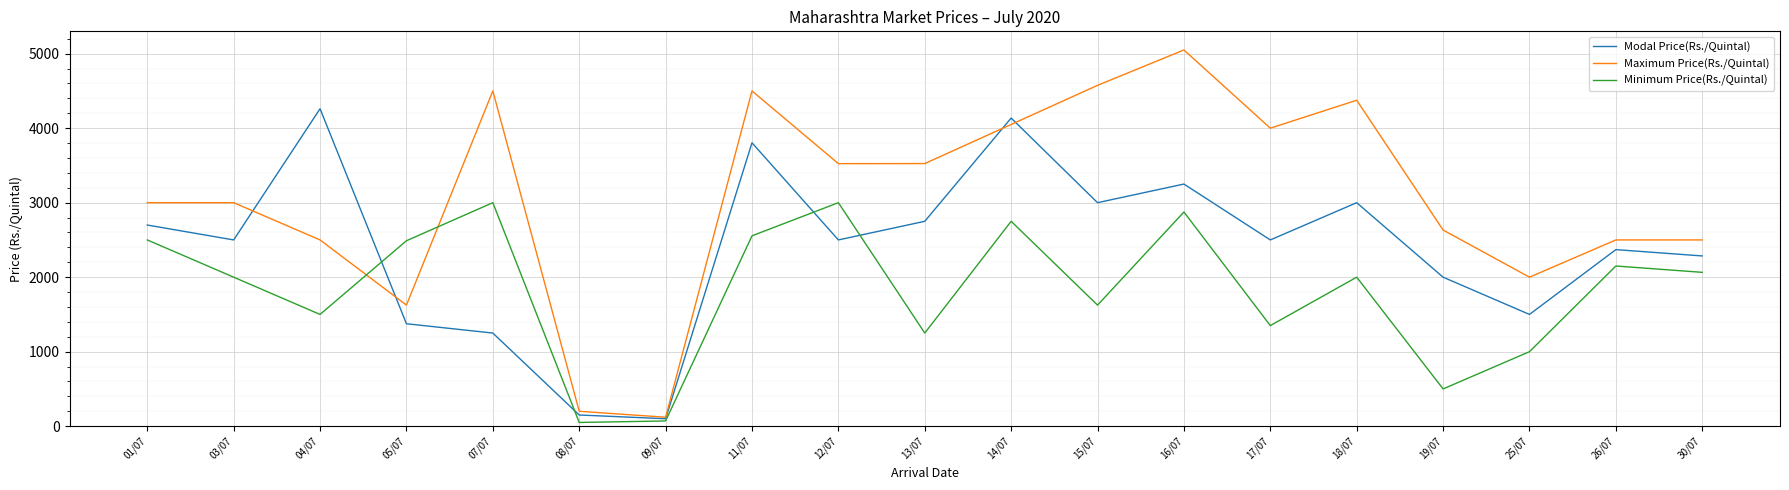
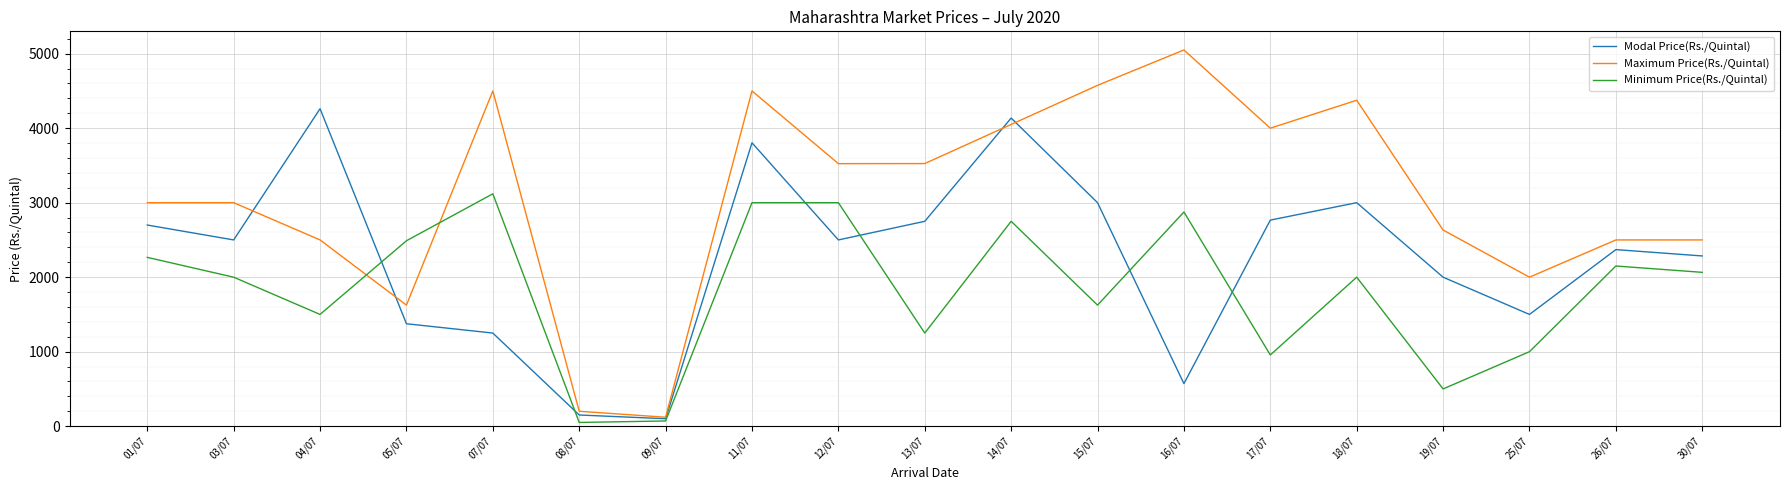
  {
    "Modal Price(Rs./Quintal)": {
      "01/07": 2700,
      "03/07": 2500,
      "04/07": 4300,
      "05/07": 1400,
      "07/07": 1300,
      "08/07": 200,
      "11/07": 3800,
      "12/07": 2500,
      "13/07": 2800,
      "14/07": 4100,
      "15/07": 3000,
-     "16/07": 3300,
-     "17/07": 2500,
+     "16/07": 600,
+     "17/07": 2800,
      "18/07": 3000,
      "19/07": 2000,
      "25/07": 1500,
      "26/07": 2400,
      "30/07": 2300
    },
    "Maximum Price(Rs./Quintal)": {
      "01/07": 3000,
      "03/07": 3000,
      "04/07": 2500,
      "05/07": 1600,
      "07/07": 4500,
      "08/07": 200,
      "11/07": 4500,
      "12/07": 3500,
      "13/07": 3500,
      "14/07": 4100,
      "15/07": 4600,
      "16/07": 5100,
      "17/07": 4000,
      "18/07": 4400,
      "19/07": 2600,
      "25/07": 2000,
      "26/07": 2500,
      "30/07": 2500
    },
    "Minimum Price(Rs./Quintal)": {
-     "01/07": 2500,
+     "01/07": 2300,
      "03/07": 2000,
      "04/07": 1500,
      "05/07": 2500,
-     "07/07": 3000,
+     "07/07": 3100,
      "08/07": 100,
-     "11/07": 2600,
+     "11/07": 3000,
      "12/07": 3000,
      "13/07": 1300,
      "14/07": 2800,
      "15/07": 1600,
      "16/07": 2900,
-     "17/07": 1400,
+     "17/07": 1000,
      "18/07": 2000,
      "19/07": 500,
      "25/07": 1000,
      "26/07": 2200,
      "30/07": 2100
    }
  }
